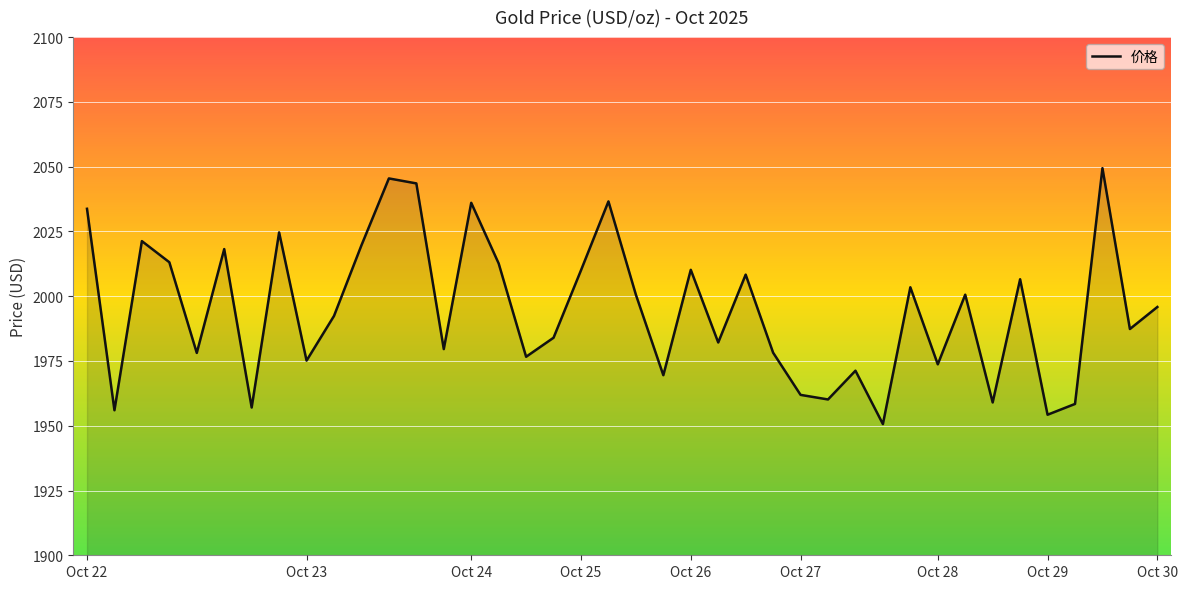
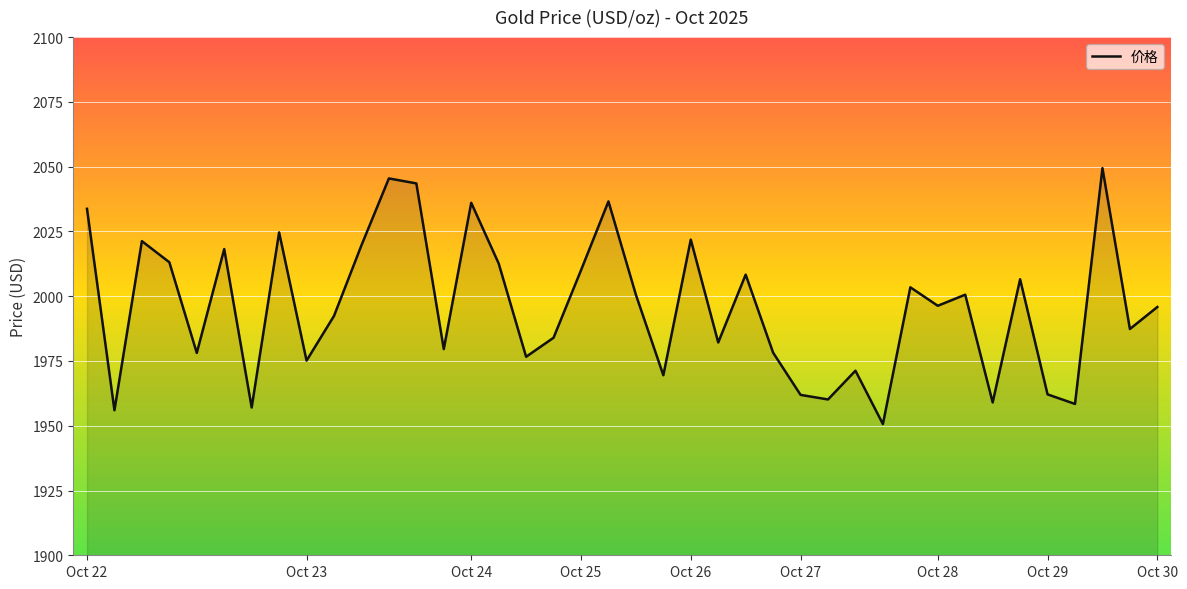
  {
    "Oct 22": 2034,
    "Oct 23": 1975,
    "Oct 24": 2036,
    "Oct 25": 2010,
-   "Oct 26": 2010,
+   "Oct 26": 2022,
    "Oct 27": 1962,
-   "Oct 28": 1974,
-   "Oct 29": 1954,
+   "Oct 28": 1996,
+   "Oct 29": 1962,
    "Oct 30": 1996
  }
